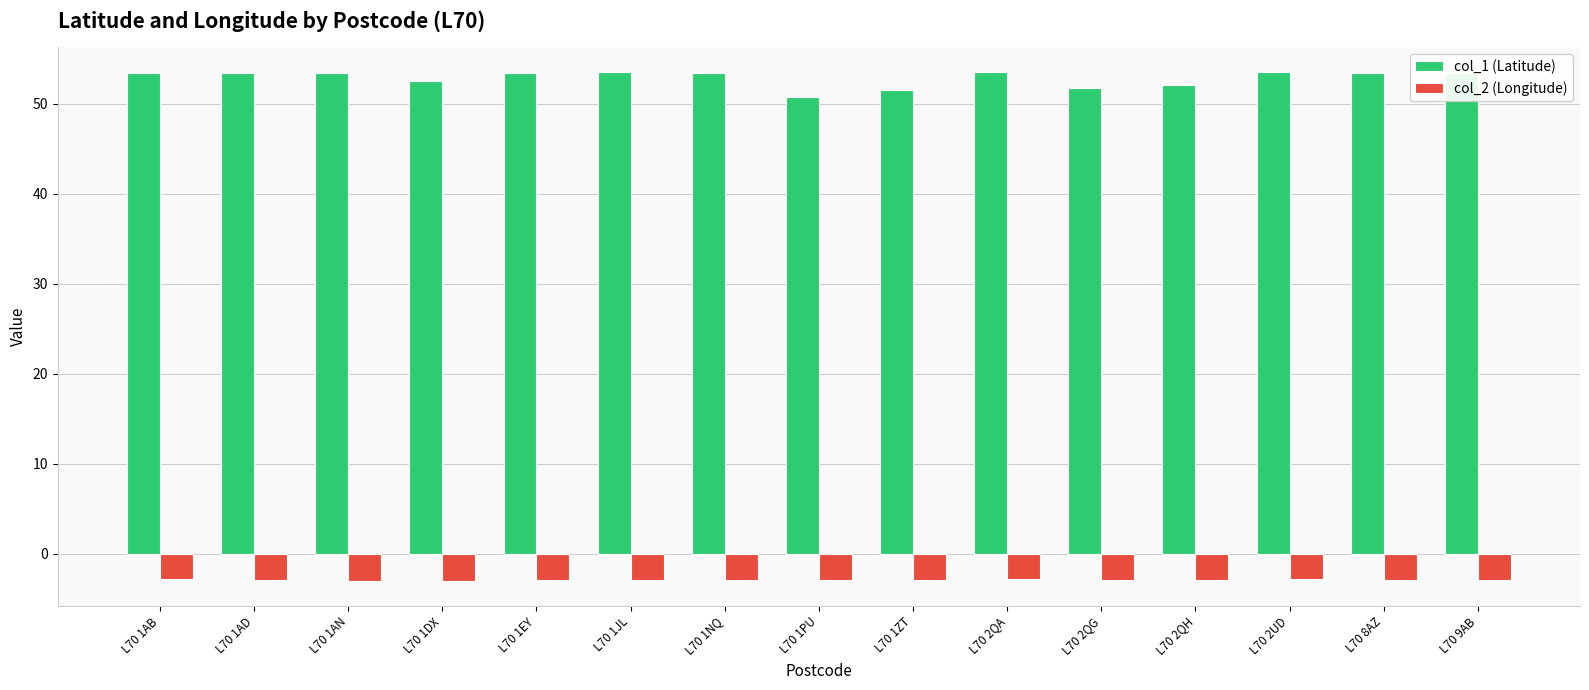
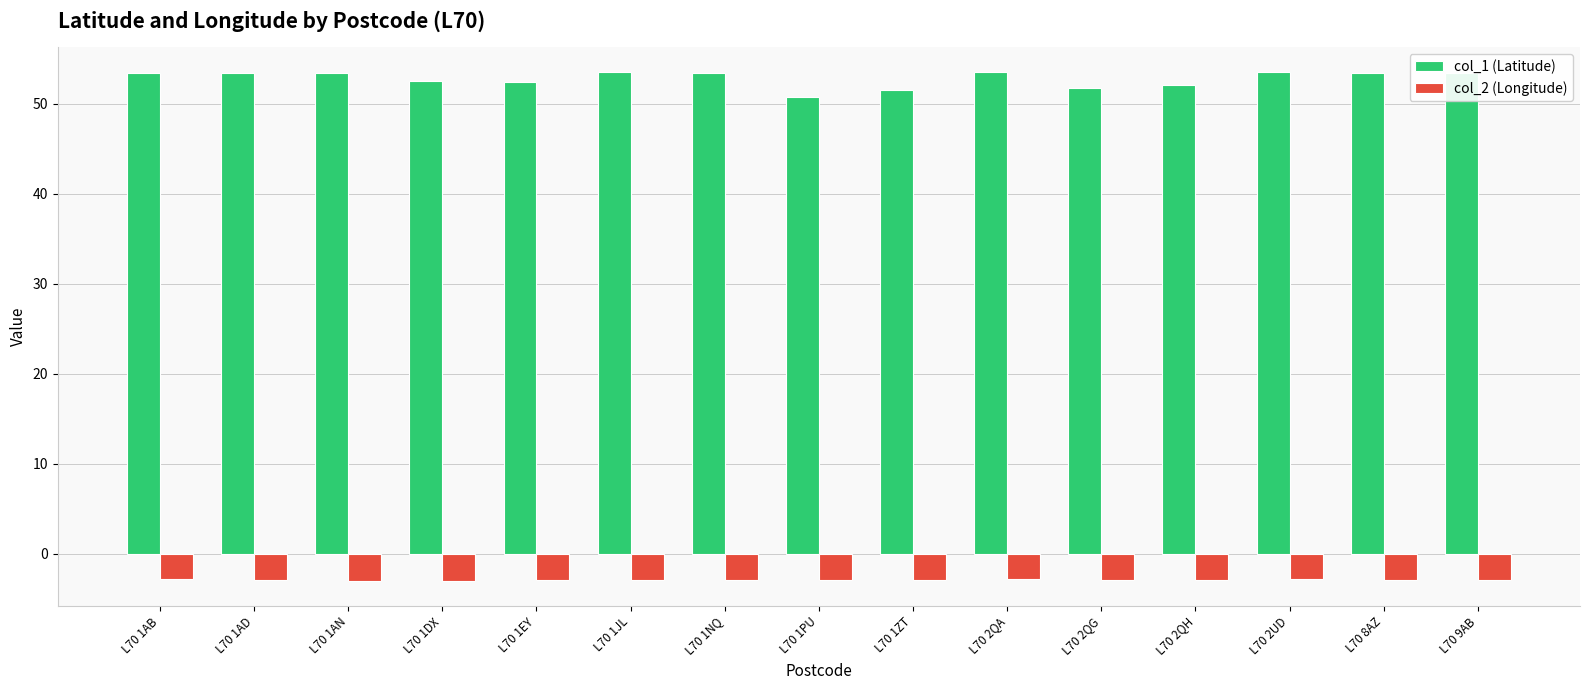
  {
    "col_1 (Latitude)": {
      "L70 1AB": 53,
      "L70 1AD": 53,
      "L70 1AN": 53,
      "L70 1DX": 53,
-     "L70 1EY": 53,
+     "L70 1EY": 52,
      "L70 1JL": 53,
      "L70 1NQ": 53,
      "L70 1PU": 51,
      "L70 1ZT": 51,
      "L70 2QA": 53,
      "L70 2QG": 52,
      "L70 2QH": 52,
      "L70 2UD": 53,
      "L70 8AZ": 53
    },
    "col_2 (Longitude)": {
      "L70 1AB": -3,
      "L70 1AD": -3,
      "L70 1AN": -3,
      "L70 1DX": -3,
      "L70 1EY": -3,
      "L70 1JL": -3,
      "L70 1NQ": -3,
      "L70 1PU": -3,
      "L70 1ZT": -3,
      "L70 2QA": -3,
      "L70 2QG": -3,
      "L70 2QH": -3,
      "L70 2UD": -3,
      "L70 8AZ": -3,
      "L70 9AB": -3
    }
  }
